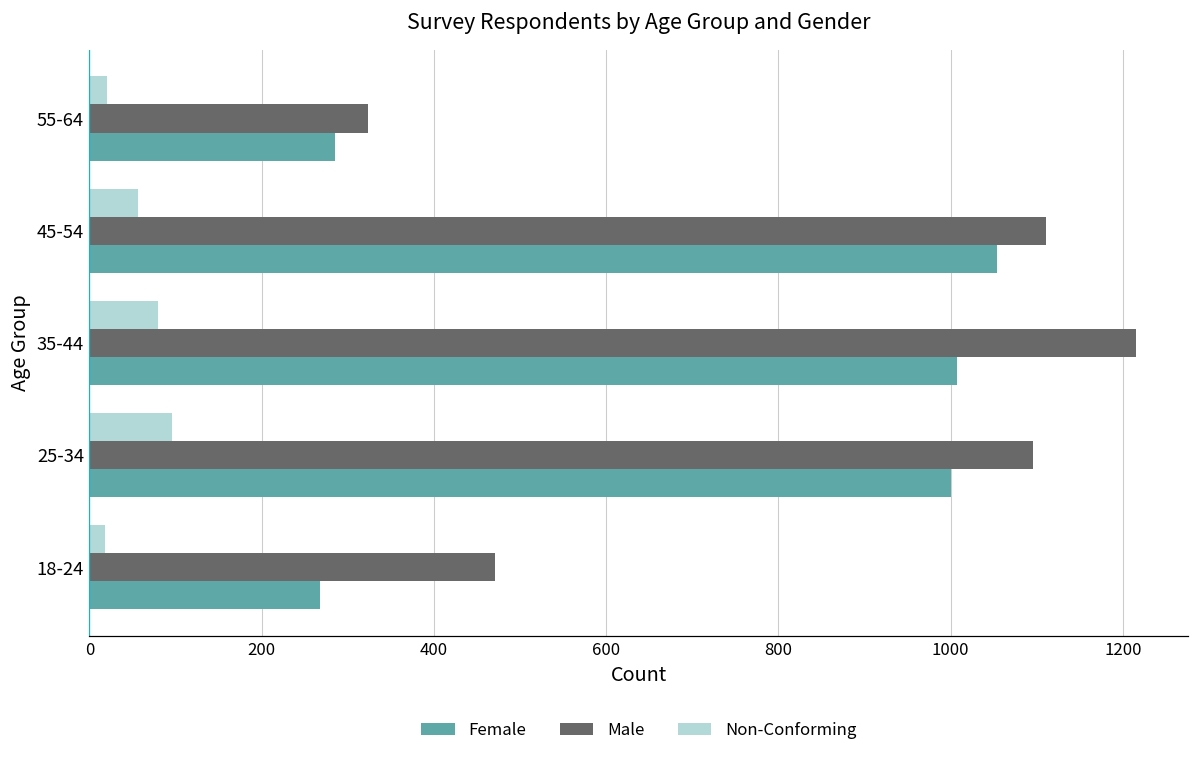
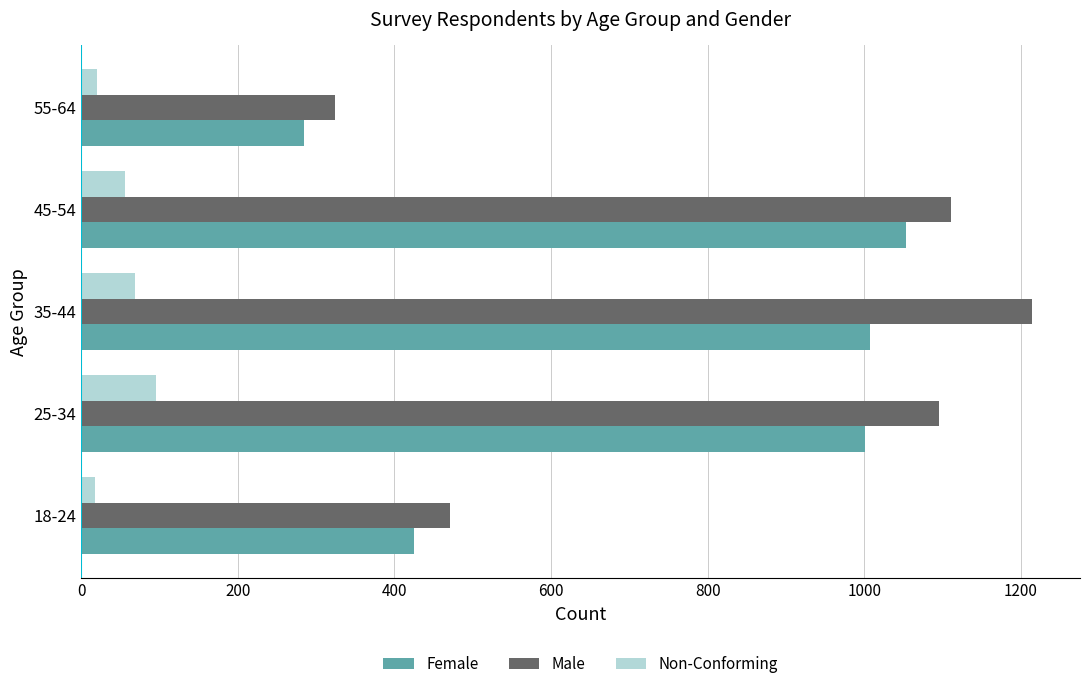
  {
    "Female": {
      "55-64": 290,
      "45-54": 1050,
      "35-44": 1010,
      "25-34": 1000,
-     "18-24": 270
+     "18-24": 430
    },
    "Male": {
      "55-64": 320,
      "45-54": 1110,
      "35-44": 1220,
      "25-34": 1100,
      "18-24": 470
    },
    "Non-Conforming": {
      "55-64": 20,
      "45-54": 60,
-     "35-44": 80,
+     "35-44": 70,
      "25-34": 100,
      "18-24": 20
    }
  }
